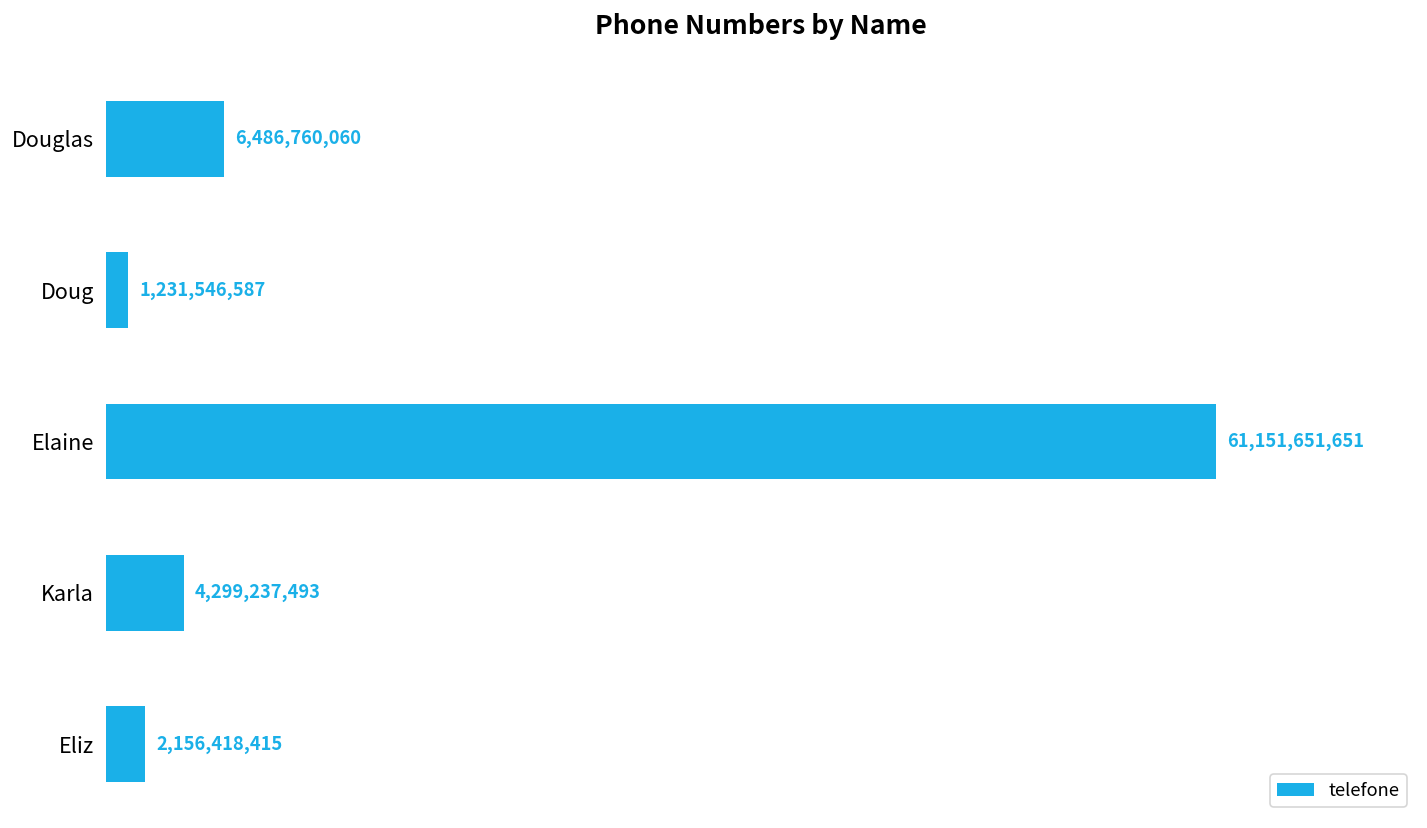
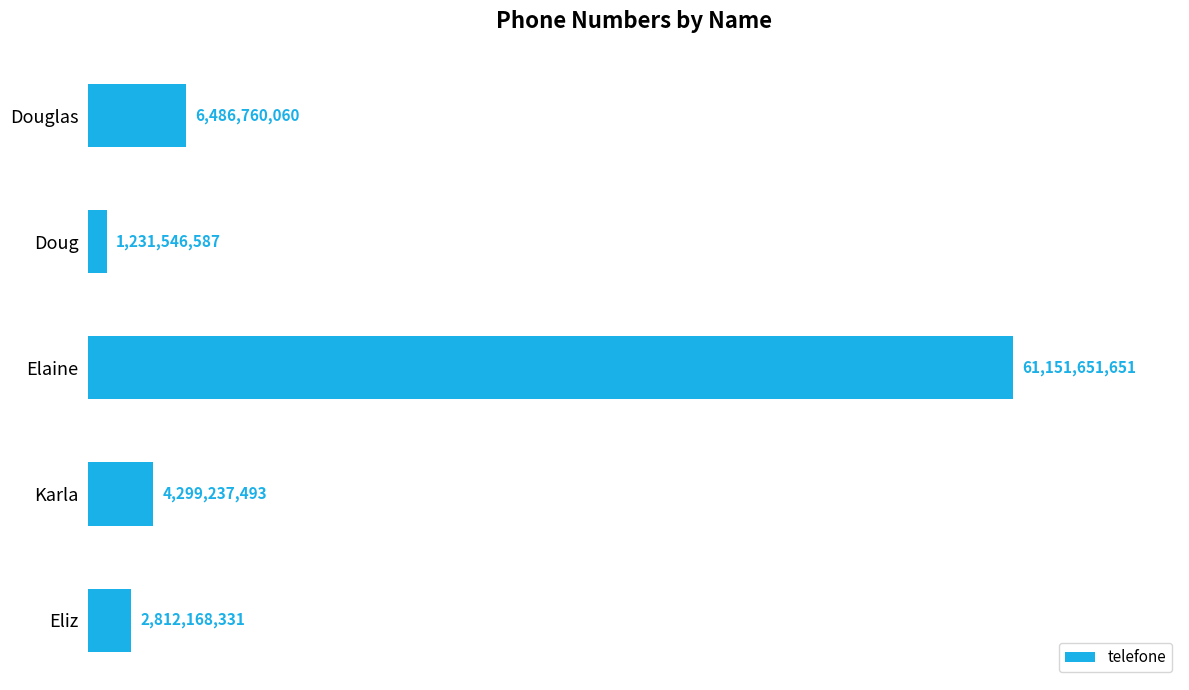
  {
    "Douglas": "6,486,760,060",
    "Doug": "1,231,546,587",
    "Elaine": "61,151,651,651",
    "Karla": "4,299,237,493",
-   "Eliz": "2,156,418,415"
+   "Eliz": "2,812,168,331"
  }
